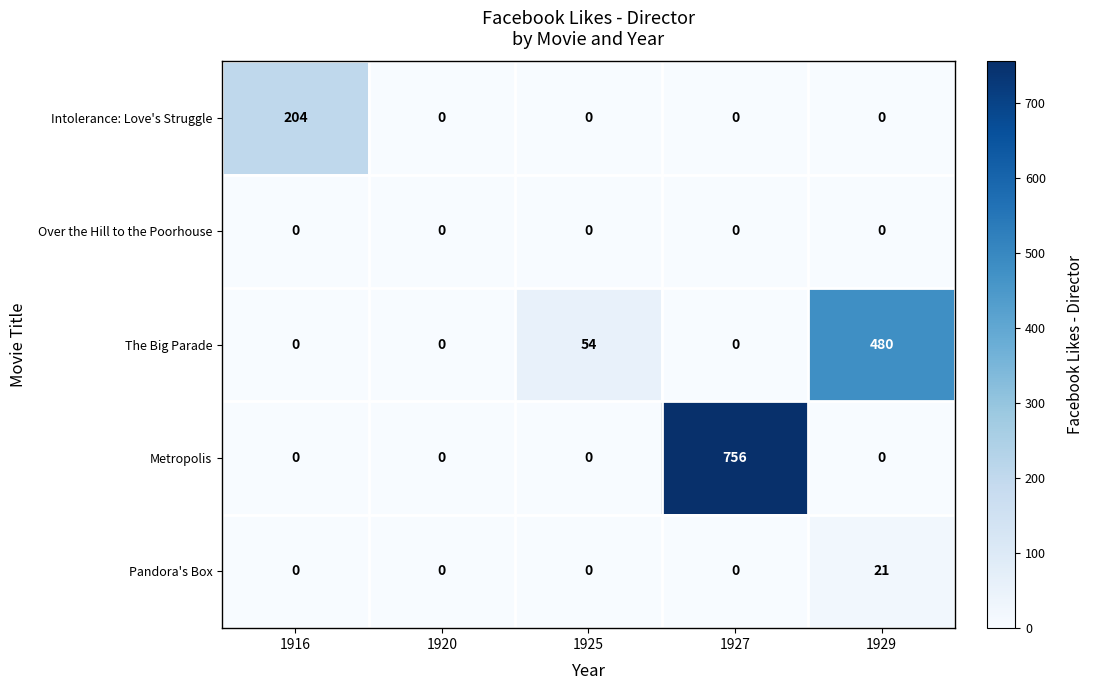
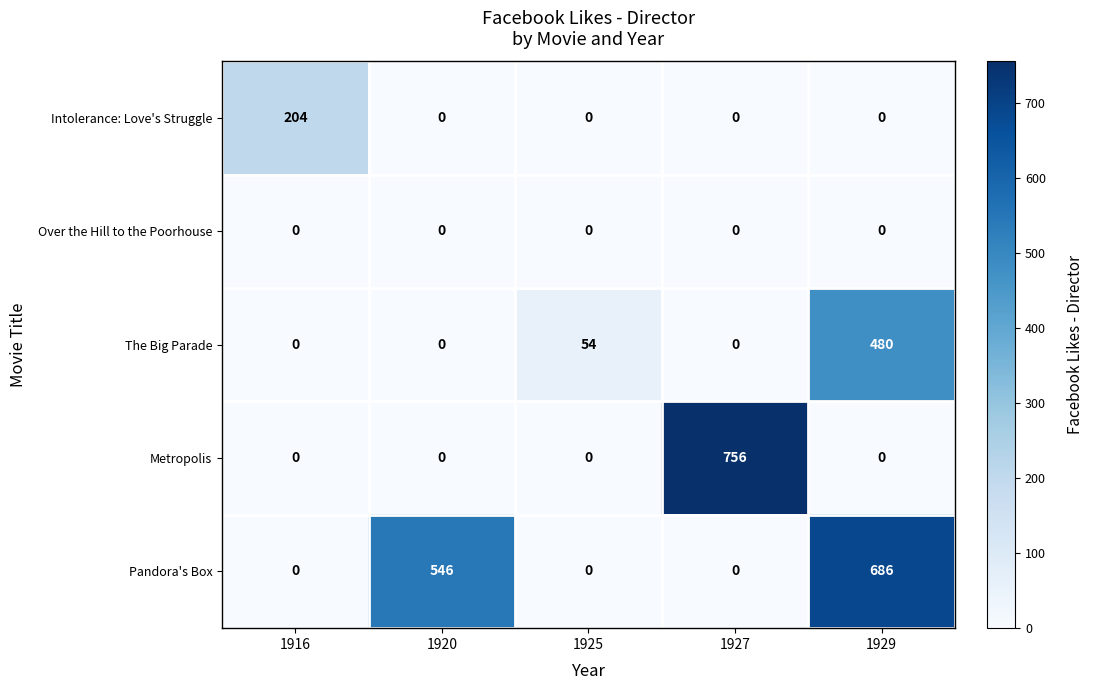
  {
    "Intolerance: Love's Struggle": {
      "1916": 204,
      "1920": 0,
      "1925": 0,
      "1927": 0,
      "1929": 0
    },
    "Over the Hill to the Poorhouse": {
      "1916": 0,
      "1920": 0,
      "1925": 0,
      "1927": 0,
      "1929": 0
    },
    "The Big Parade": {
      "1916": 0,
      "1920": 0,
      "1925": 54,
      "1927": 0,
      "1929": 480
    },
    "Metropolis": {
      "1916": 0,
      "1920": 0,
      "1925": 0,
      "1927": 756,
      "1929": 0
    },
    "Pandora's Box": {
      "1916": 0,
-     "1920": 0,
+     "1920": 546,
      "1925": 0,
      "1927": 0,
-     "1929": 21
+     "1929": 686
    }
  }
